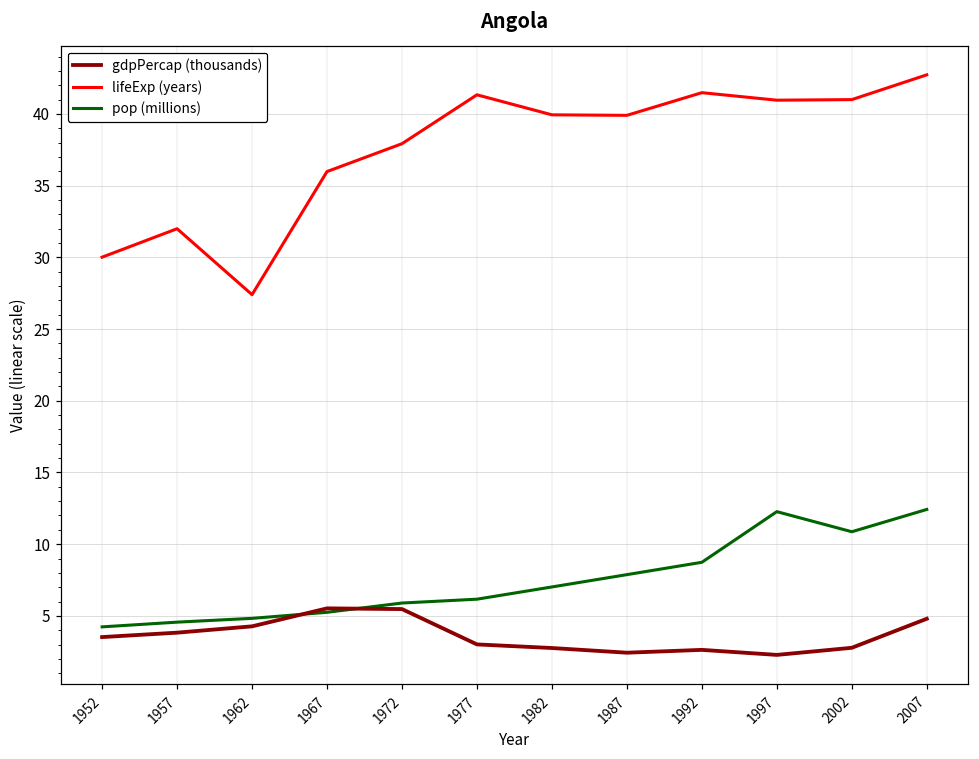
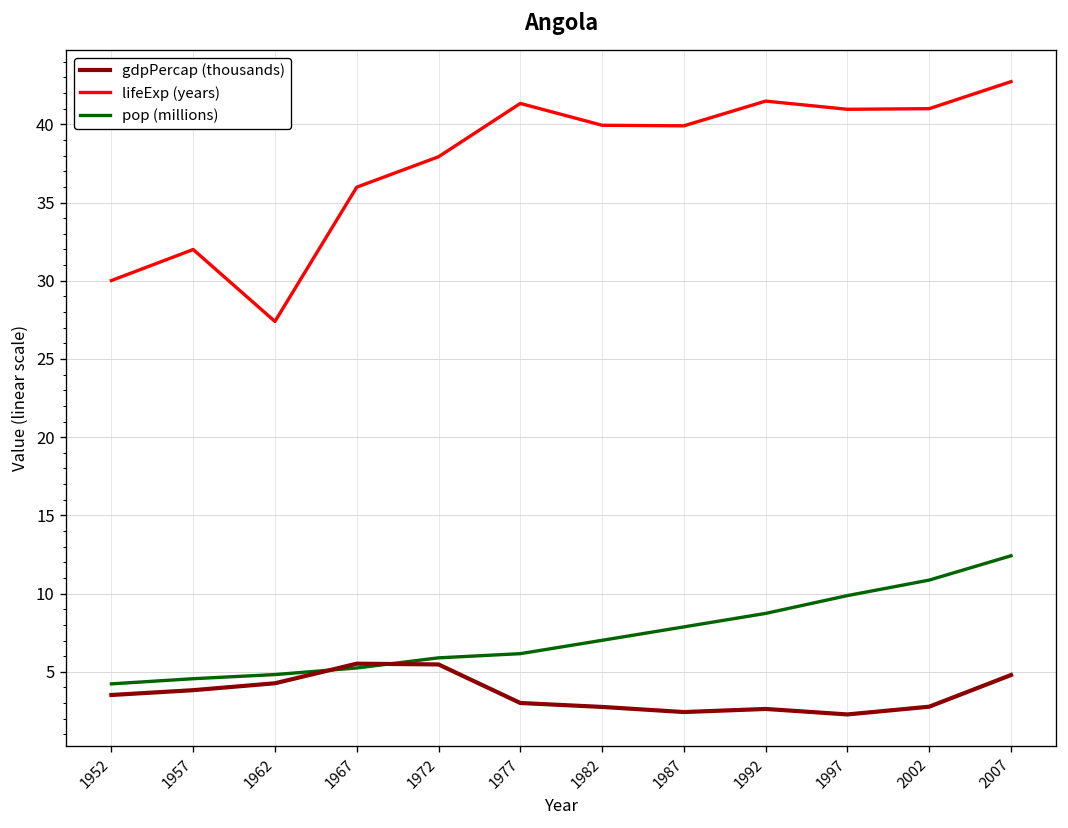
  {
    "pop (millions)": {
-     "1997": 12.3,
+     "1997": 9.9,
      "2007": 12.4
    },
    "gdpPercap (thousands)": {
      "1952": 3.5,
      "1957": 3.8,
      "1962": 4.3,
      "1967": 5.5,
      "1972": 5.5,
      "1977": 3.0,
      "1982": 2.8,
      "1987": 2.4,
      "1992": 2.6,
      "1997": 2.3,
      "2002": 2.8,
      "2007": 4.8
    },
    "lifeExp (years)": {
      "1952": 30.0,
      "1957": 32.0,
      "1962": 27.4,
      "1967": 36.0,
      "1972": 37.9,
      "1977": 41.3,
      "1982": 39.9,
      "1987": 39.9,
      "1992": 41.5,
      "1997": 41.0,
      "2002": 41.0,
      "2007": 42.7
    }
  }
